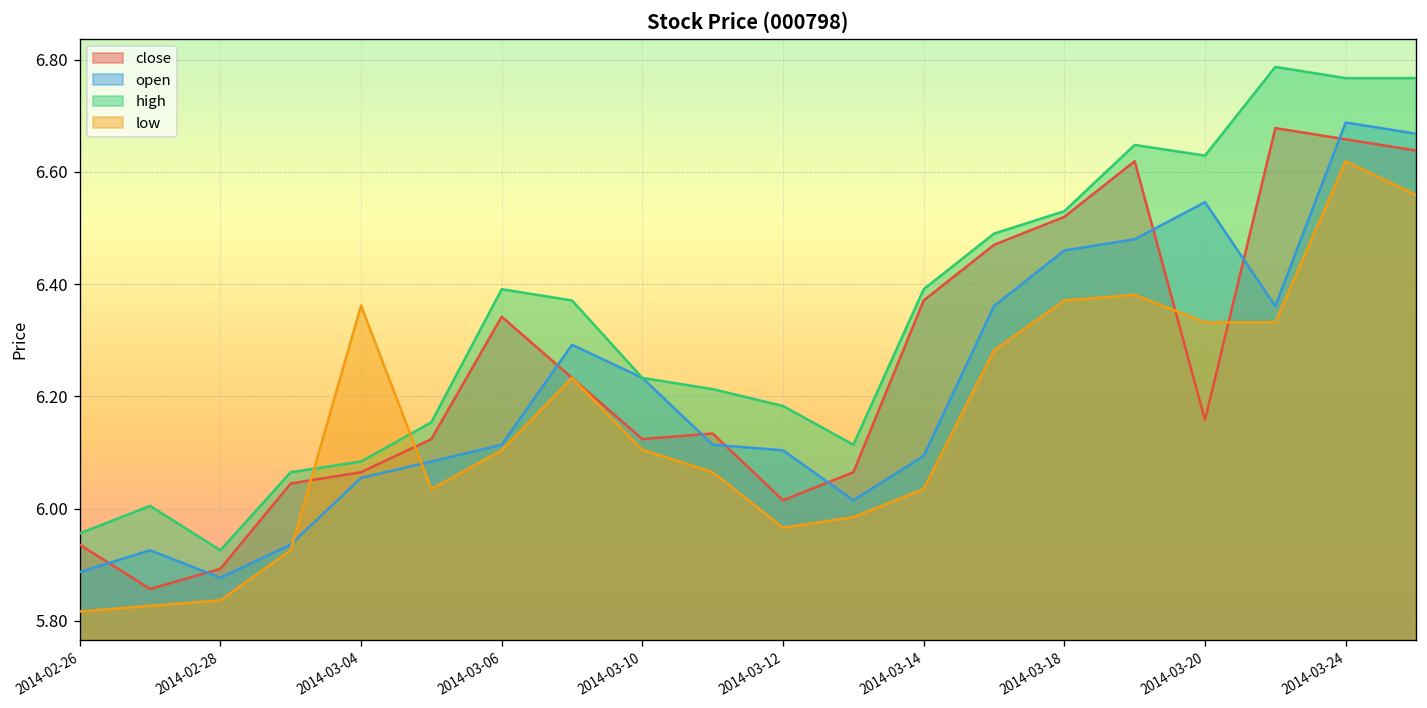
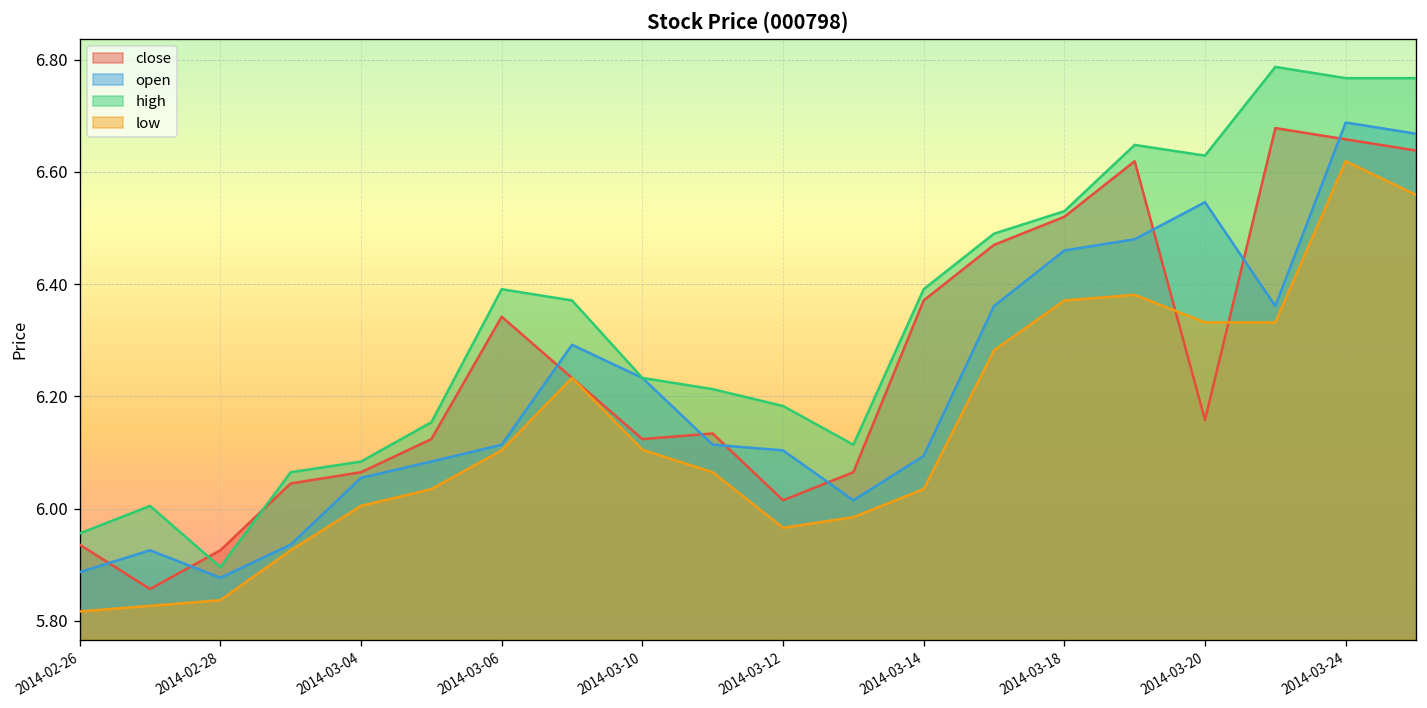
  {
    "close": {
      "2014-02-26": 5.94,
-     "2014-02-28": 5.89,
+     "2014-02-28": 5.93,
      "2014-03-04": 6.07,
      "2014-03-06": 6.34,
      "2014-03-10": 6.12,
      "2014-03-12": 6.02,
      "2014-03-14": 6.37,
      "2014-03-18": 6.52,
      "2014-03-20": 6.16,
      "2014-03-24": 6.66
    },
    "open": {
      "2014-02-26": 5.89,
      "2014-02-28": 5.88,
      "2014-03-04": 6.06,
      "2014-03-06": 6.11,
      "2014-03-12": 6.10,
      "2014-03-14": 6.09,
      "2014-03-18": 6.46,
      "2014-03-20": 6.55,
      "2014-03-24": 6.69
    },
    "high": {
      "2014-02-26": 5.96,
-     "2014-02-28": 5.93,
+     "2014-02-28": 5.90,
      "2014-03-04": 6.08,
      "2014-03-06": 6.39,
      "2014-03-12": 6.18,
      "2014-03-14": 6.39,
      "2014-03-18": 6.53,
      "2014-03-20": 6.63,
      "2014-03-24": 6.77
    },
    "low": {
      "2014-02-26": 5.82,
      "2014-02-28": 5.84,
-     "2014-03-04": 6.36,
+     "2014-03-04": 6.01,
      "2014-03-06": 6.10,
      "2014-03-10": 6.11,
      "2014-03-12": 5.97,
      "2014-03-14": 6.04,
      "2014-03-18": 6.37,
      "2014-03-20": 6.33,
      "2014-03-24": 6.62
    }
  }
